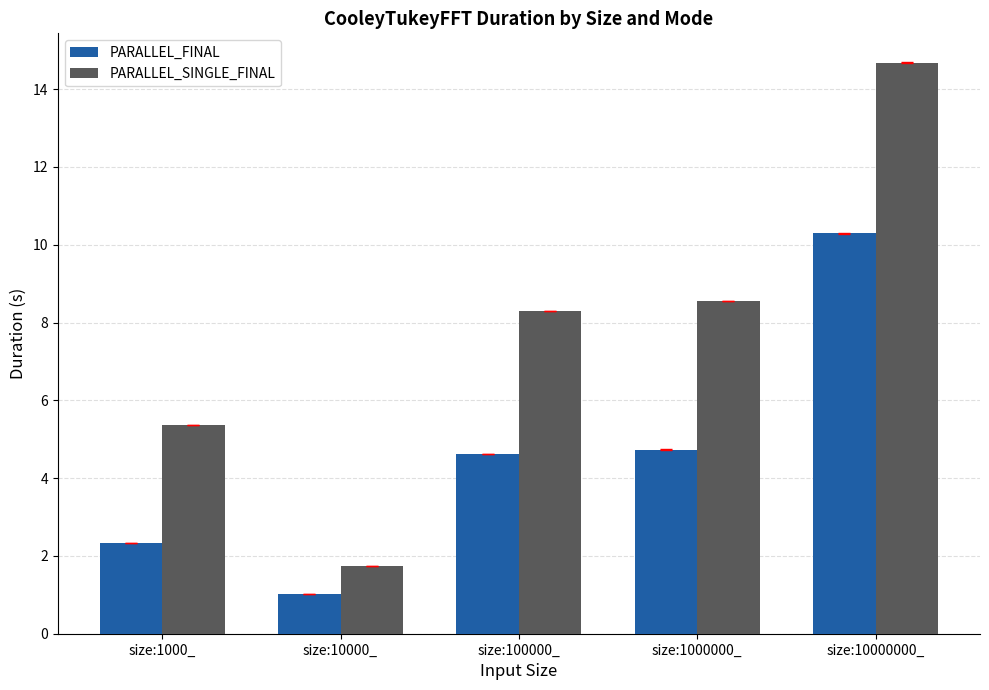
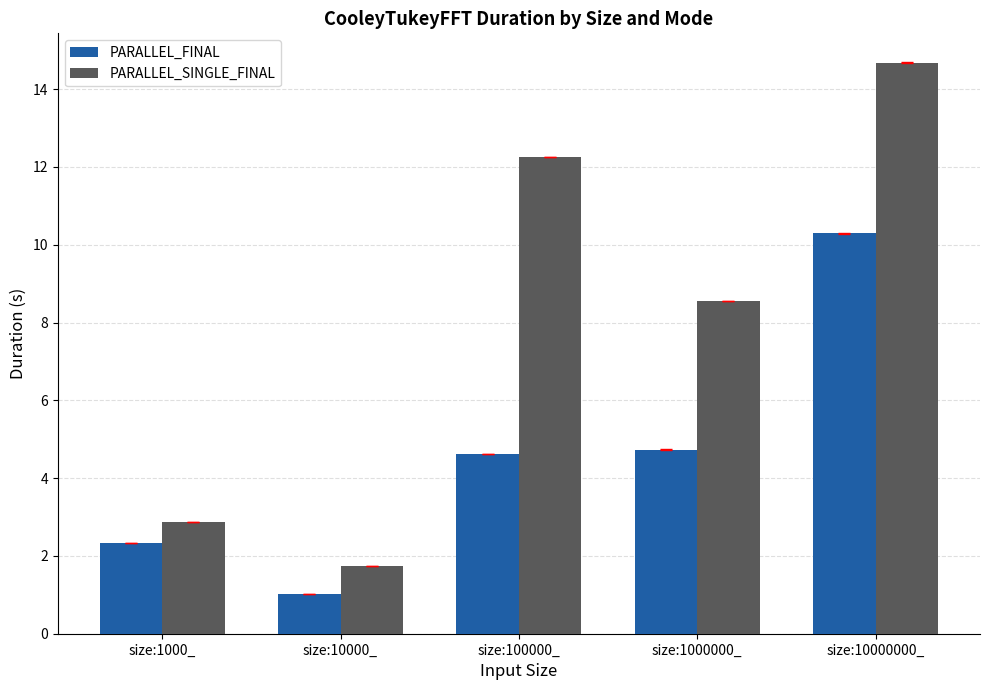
  {
    "PARALLEL_SINGLE_FINAL": {
-     "size:1000_": 5.4,
+     "size:1000_": 2.9,
      "size:10000_": 1.8,
-     "size:100000_": 8.3,
+     "size:100000_": 12.3,
      "size:1000000_": 8.6,
      "size:10000000_": 14.7
    }
  }
